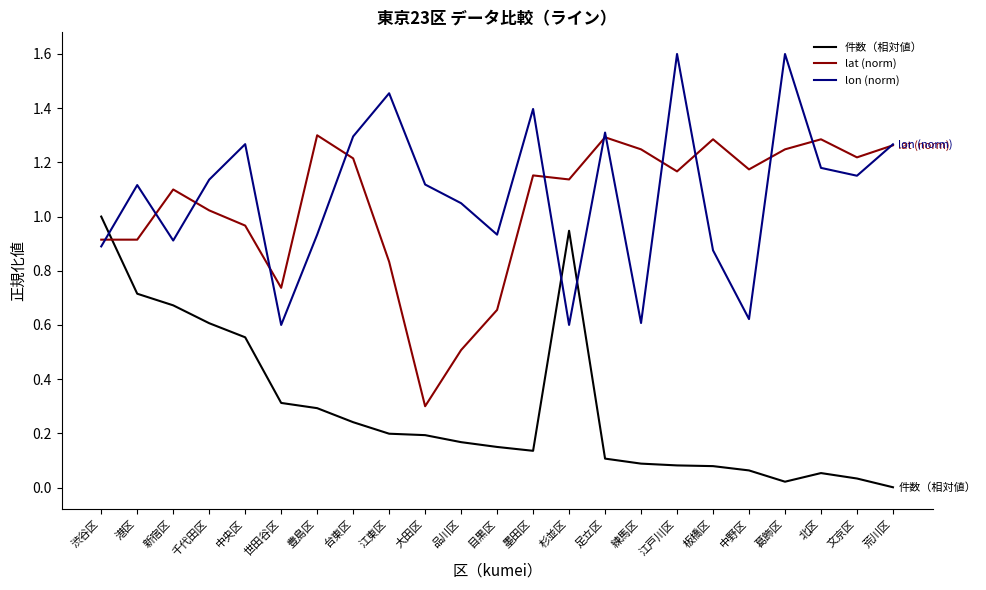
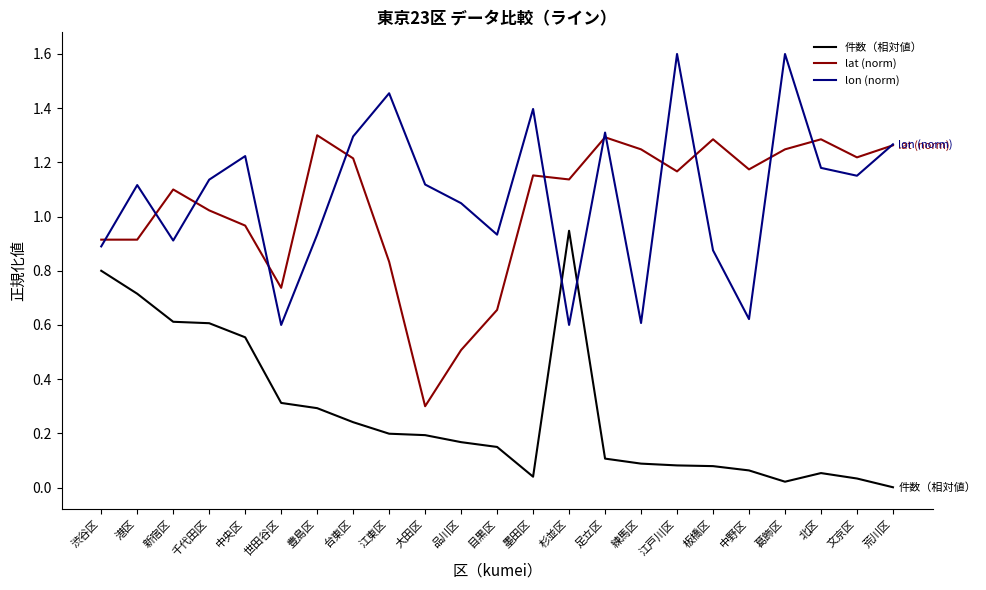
  {
    "件数（相対値）": {
-     "渋谷区": 1.0,
+     "渋谷区": 0.8,
      "港区": 0.72,
-     "新宿区": 0.67,
+     "新宿区": 0.61,
      "千代田区": 0.61,
      "中央区": 0.55,
      "世田谷区": 0.31,
      "豊島区": 0.29,
      "台東区": 0.24,
      "江東区": 0.20,
      "大田区": 0.19,
      "品川区": 0.17,
      "目黒区": 0.15,
-     "墨田区": 0.14,
+     "墨田区": 0.04,
      "杉並区": 0.95,
      "足立区": 0.11,
      "練馬区": 0.09,
      "江戸川区": 0.08,
      "板橋区": 0.08,
      "中野区": 0.06,
      "葛飾区": 0.02,
      "北区": 0.05,
      "文京区": 0.03,
      "荒川区": 0.00
    },
    "lat (norm)": {
      "渋谷区": 0.91,
      "港区": 0.91,
      "新宿区": 1.10,
      "千代田区": 1.02,
      "中央区": 0.97,
      "世田谷区": 0.74,
      "豊島区": 1.30,
      "台東区": 1.21,
      "江東区": 0.83,
      "大田区": 0.30,
      "品川区": 0.51,
      "目黒区": 0.66,
      "墨田区": 1.15,
      "杉並区": 1.14,
      "足立区": 1.29,
      "練馬区": 1.25,
      "江戸川区": 1.17,
      "板橋区": 1.29,
      "中野区": 1.17,
      "葛飾区": 1.25,
      "北区": 1.29,
      "文京区": 1.22
    },
    "lon (norm)": {
      "渋谷区": 0.89,
      "港区": 1.12,
      "新宿区": 0.91,
      "千代田区": 1.14,
-     "中央区": 1.27,
+     "中央区": 1.22,
      "世田谷区": 0.60,
      "豊島区": 0.93,
      "台東区": 1.30,
      "江東区": 1.46,
      "大田区": 1.12,
      "品川区": 1.05,
      "目黒区": 0.93,
      "墨田区": 1.40,
      "杉並区": 0.60,
      "足立区": 1.31,
      "練馬区": 0.61,
      "江戸川区": 1.60,
      "板橋区": 0.88,
      "中野区": 0.62,
      "葛飾区": 1.60,
      "北区": 1.18,
      "文京区": 1.15
    }
  }
